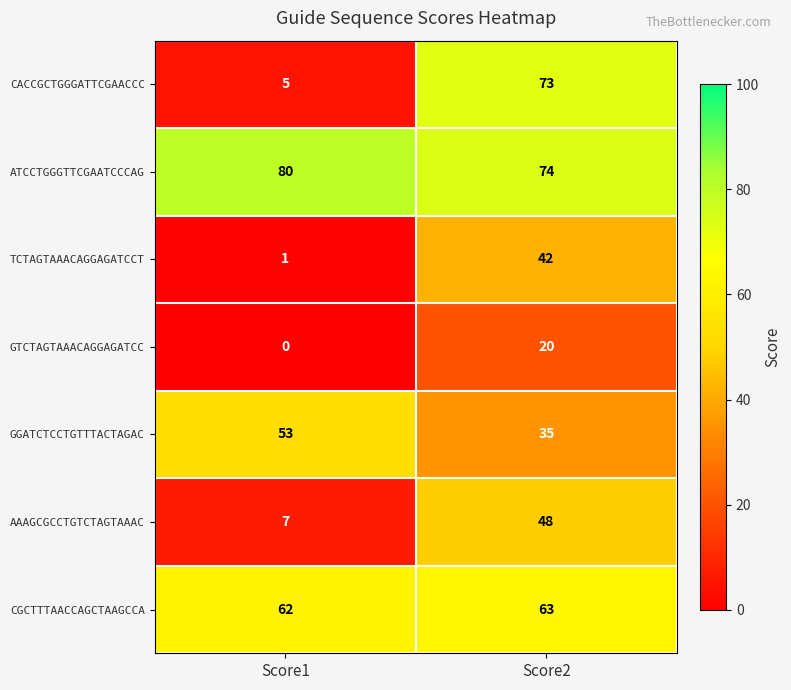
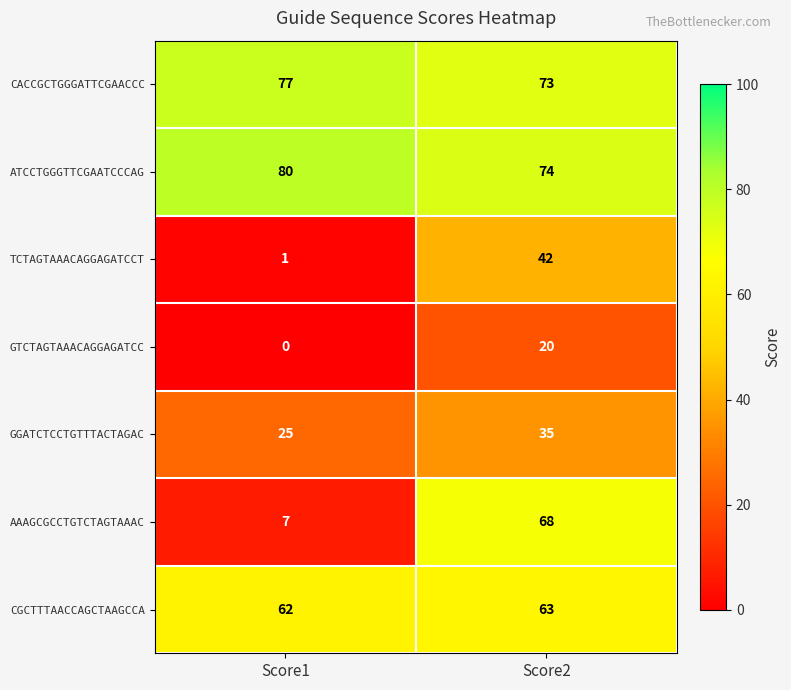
  {
    "CACCGCTGGGATTCGAACCC": {
-     "Score1": 5,
+     "Score1": 77,
      "Score2": 73
    },
    "ATCCTGGGTTCGAATCCCAG": {
      "Score1": 80,
      "Score2": 74
    },
    "TCTAGTAAACAGGAGATCCT": {
      "Score1": 1,
      "Score2": 42
    },
    "GTCTAGTAAACAGGAGATCC": {
      "Score1": 0,
      "Score2": 20
    },
    "GGATCTCCTGTTTACTAGAC": {
-     "Score1": 53,
+     "Score1": 25,
      "Score2": 35
    },
    "AAAGCGCCTGTCTAGTAAAC": {
      "Score1": 7,
-     "Score2": 48
+     "Score2": 68
    },
    "CGCTTTAACCAGCTAAGCCA": {
      "Score1": 62,
      "Score2": 63
    }
  }
